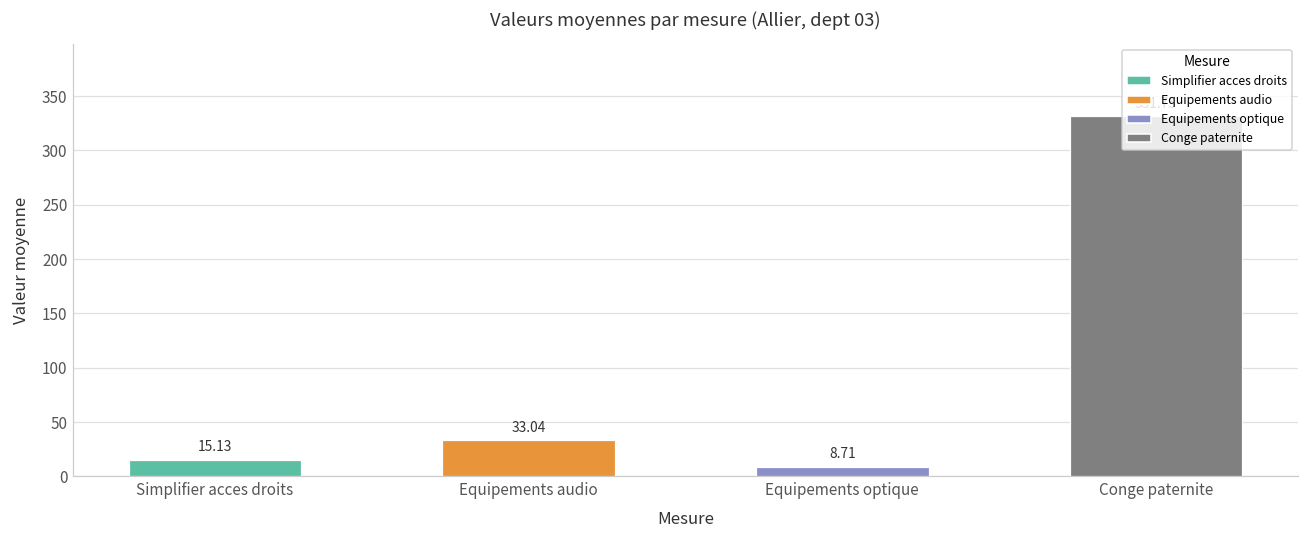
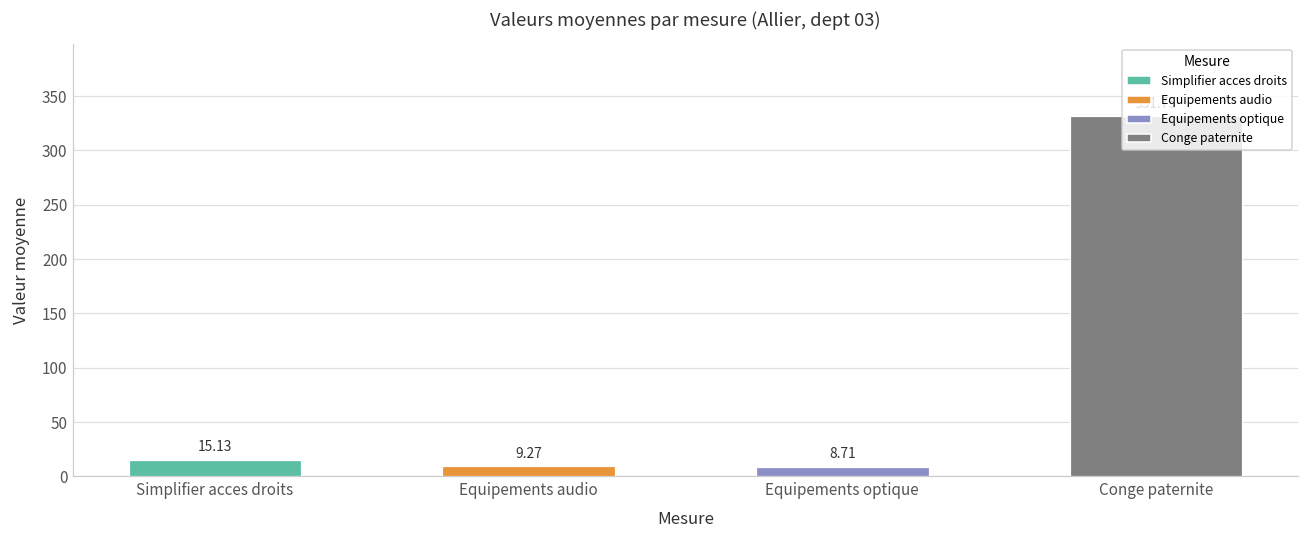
  {
    "Simplifier acces droits": 15.13,
-   "Equipements audio": 33.04,
+   "Equipements audio": 9.27,
    "Equipements optique": 8.71
  }
